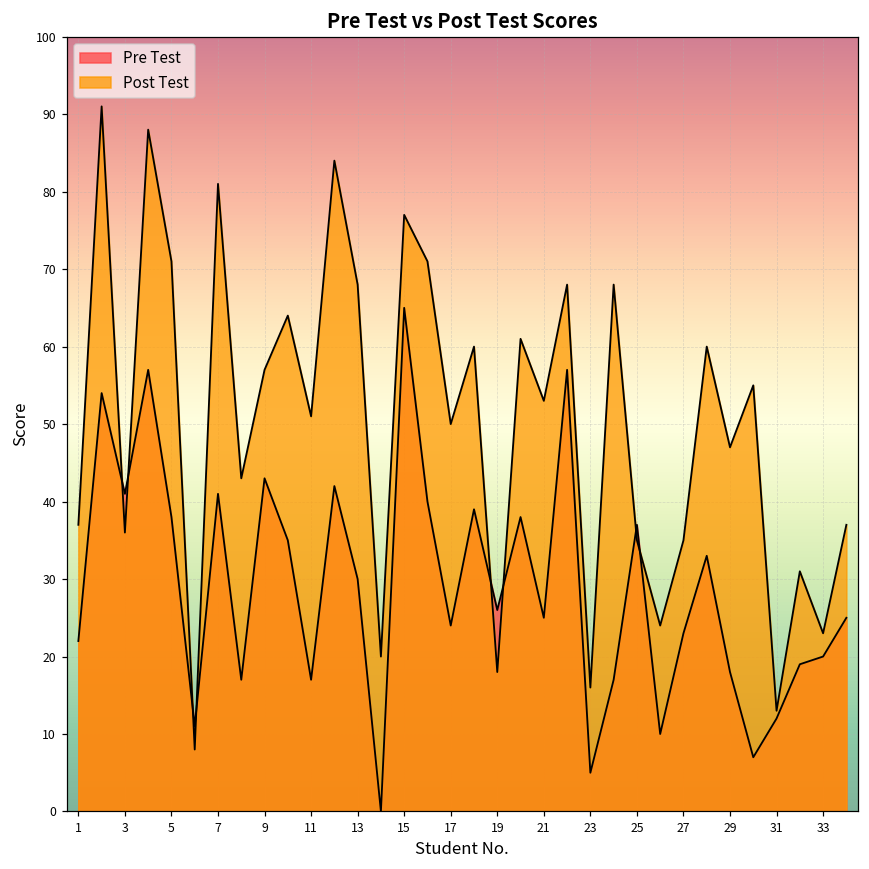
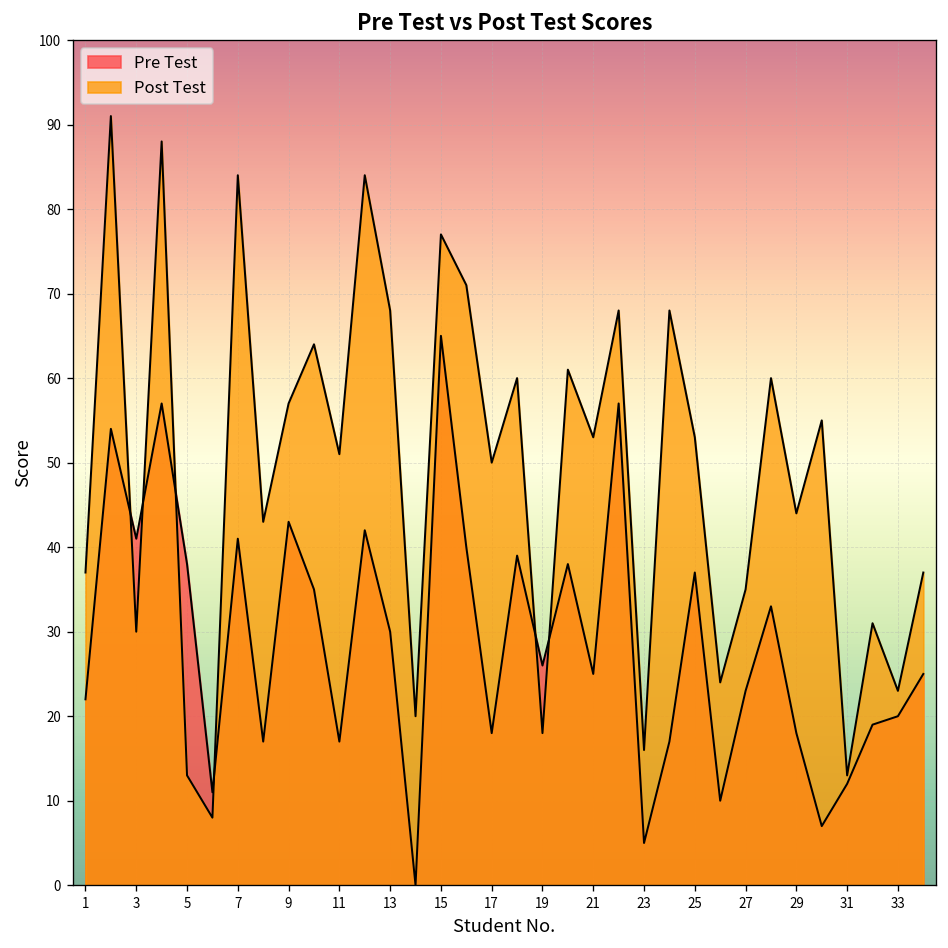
  {
    "Pre Test": {
      "1": 22,
      "3": 41,
      "5": 38,
      "7": 41,
      "9": 43,
      "11": 17,
      "13": 30,
      "15": 65,
-     "17": 24,
+     "17": 18,
      "19": 26,
      "21": 25,
      "23": 5,
      "25": 37,
      "27": 23,
      "29": 18,
      "31": 12,
      "33": 20
    },
    "Post Test": {
      "1": 37,
-     "3": 36,
-     "5": 71,
-     "7": 81,
+     "3": 30,
+     "5": 13,
+     "7": 84,
      "9": 57,
      "11": 51,
      "13": 68,
      "15": 77,
      "17": 50,
      "19": 18,
      "21": 53,
      "23": 16,
-     "25": 35,
+     "25": 53,
      "27": 35,
-     "29": 47,
+     "29": 44,
      "31": 13,
      "33": 23
    }
  }
